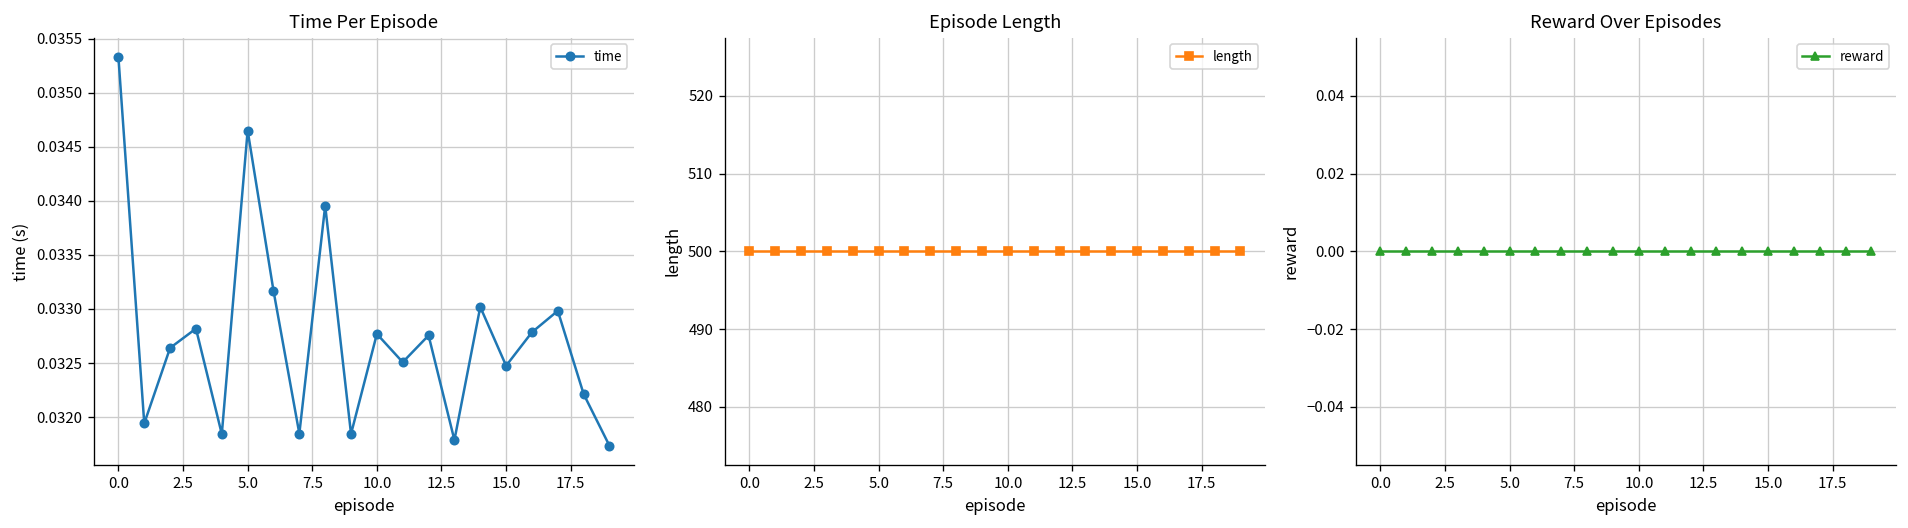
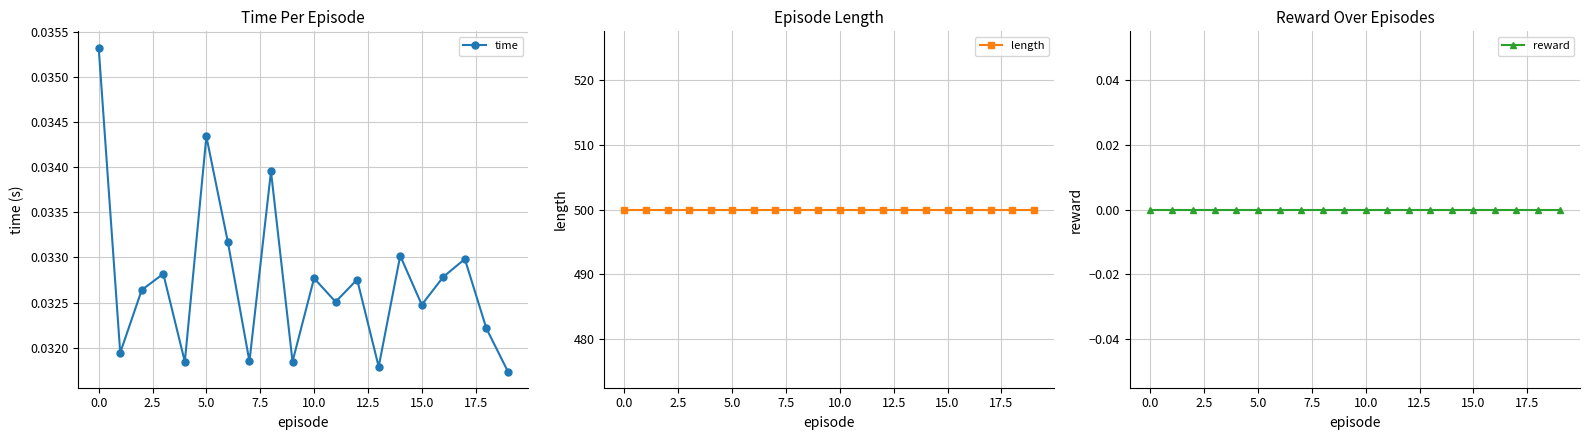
  {
    "Time Per Episode": {
      "0.0": 0.0353,
-     "5.0": 0.0347,
+     "5.0": 0.0343,
      "10.0": 0.0328,
      "15.0": 0.0325
    },
    "Episode Length": {
      "0.0": 500,
      "5.0": 500,
      "10.0": 500,
      "15.0": 500
    },
    "Reward Over Episodes": {
      "0.0": 0.000,
      "5.0": 0.000,
      "10.0": 0.000,
      "15.0": 0.000
    }
  }
